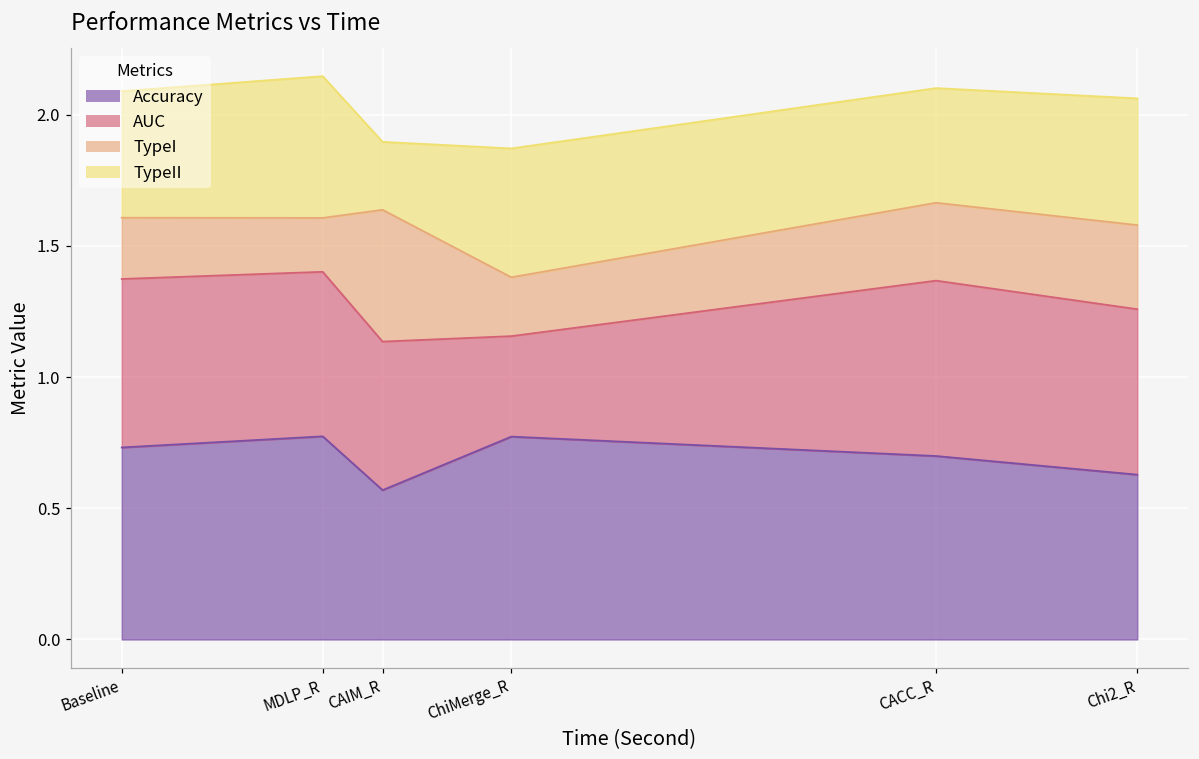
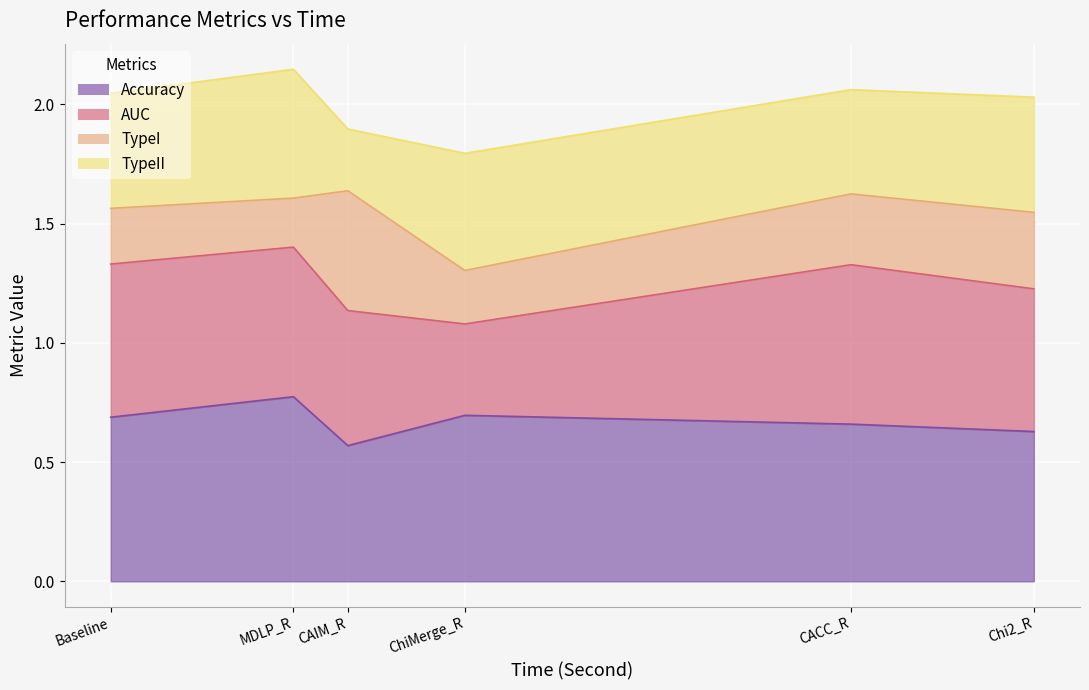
  {
    "Accuracy": {
-     "Baseline": 0.73,
+     "Baseline": 0.69,
      "MDLP_R": 0.77,
      "CAIM_R": 0.57,
-     "ChiMerge_R": 0.77,
-     "CACC_R": 0.70,
+     "ChiMerge_R": 0.70,
+     "CACC_R": 0.66,
      "Chi2_R": 0.63
    },
    "AUC": {
      "Baseline": 0.64,
      "MDLP_R": 0.63,
      "CAIM_R": 0.57,
      "ChiMerge_R": 0.38,
      "CACC_R": 0.67,
-     "Chi2_R": 0.63
+     "Chi2_R": 0.60
    }
  }
